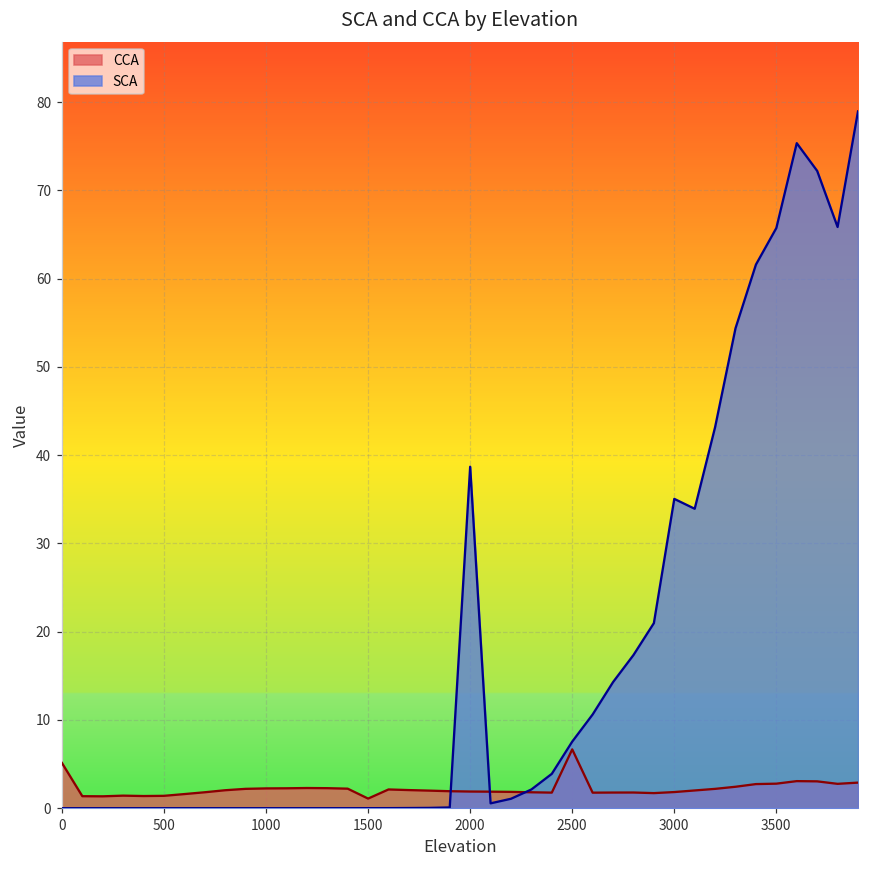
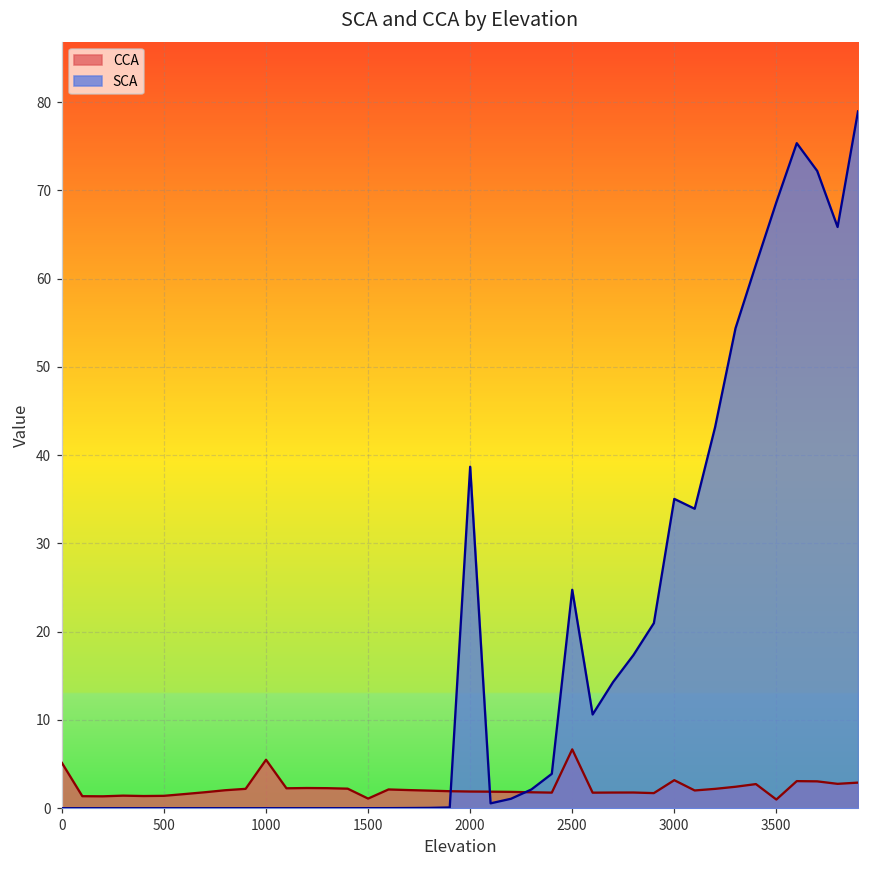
  {
    "CCA": {
      "0": 5,
      "500": 1,
-     "1000": 2,
+     "1000": 5,
      "1500": 1,
      "2000": 2,
      "2500": 7,
-     "3000": 2,
-     "3500": 3
+     "3000": 3,
+     "3500": 1
    },
    "SCA": {
      "0": 0,
      "500": 0,
      "1000": 0,
      "1500": 0,
      "2000": 39,
-     "2500": 8,
+     "2500": 25,
      "3000": 35,
-     "3500": 66
+     "3500": 69
    }
  }
